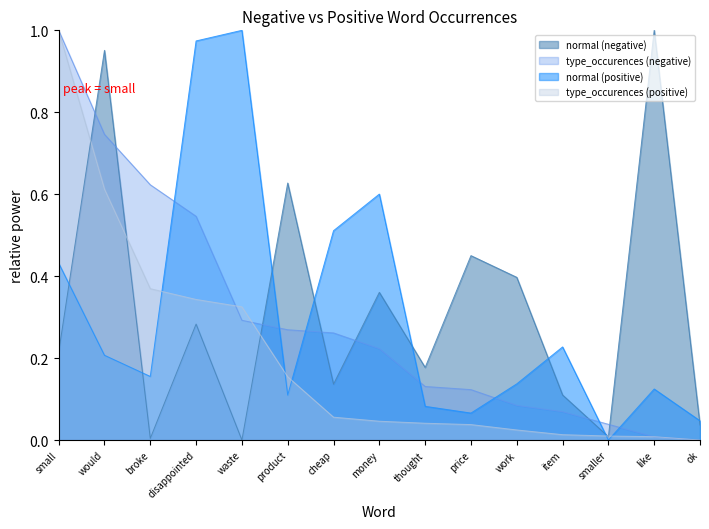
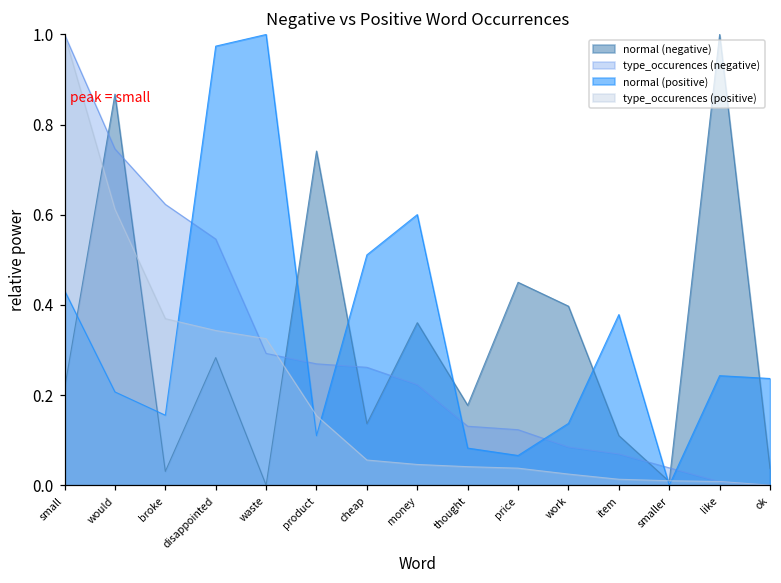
  {
    "normal (negative)": {
      "small": 0.21,
-     "would": 0.95,
-     "broke": 0.00,
+     "would": 0.87,
+     "broke": 0.03,
      "disappointed": 0.28,
      "waste": 0.00,
-     "product": 0.63,
+     "product": 0.74,
      "cheap": 0.14,
      "money": 0.36,
      "thought": 0.18,
      "price": 0.45,
      "work": 0.40,
      "item": 0.11,
      "like": 1.00,
      "ok": 0.04
    },
    "normal (positive)": {
      "small": 0.43,
      "would": 0.21,
      "broke": 0.16,
      "disappointed": 0.97,
      "waste": 1.00,
      "product": 0.11,
      "cheap": 0.51,
      "money": 0.60,
      "thought": 0.08,
      "price": 0.07,
      "work": 0.14,
-     "item": 0.23,
+     "item": 0.38,
      "smaller": 0.00,
-     "like": 0.12,
-     "ok": 0.05
+     "like": 0.24,
+     "ok": 0.24
    }
  }
